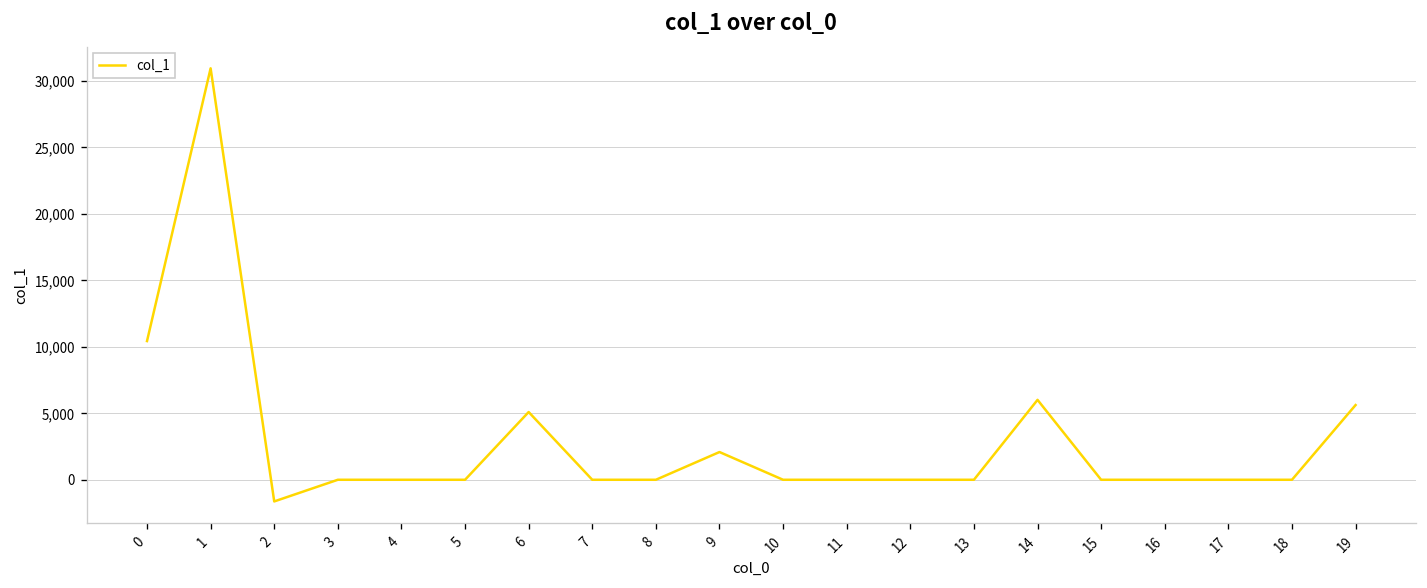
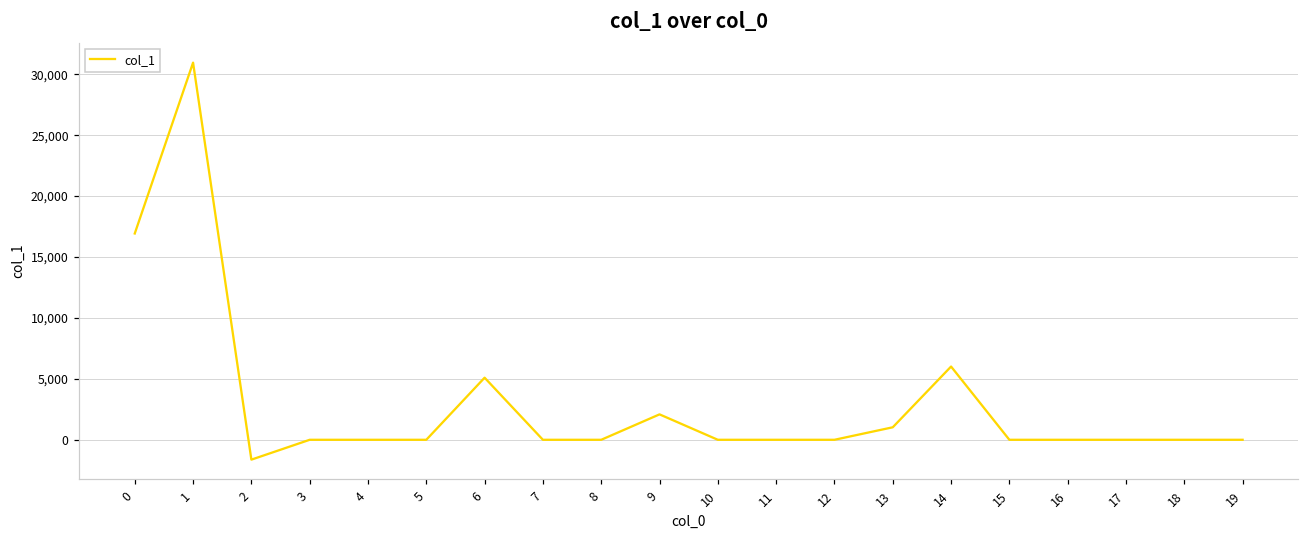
  {
-   "0": "10,400",
+   "0": "16,900",
    "1": "31,000",
    "2": "-1,600",
    "3": "0",
    "4": "0",
    "5": "0",
    "6": "5,100",
    "7": "0",
    "8": "0",
    "9": "2,100",
    "10": "0",
    "11": "0",
    "12": "0",
-   "13": "0",
+   "13": "1,000",
    "14": "6,000",
    "15": "0",
    "16": "0",
    "17": "0",
    "18": "0",
-   "19": "5,600"
+   "19": "0"
  }
